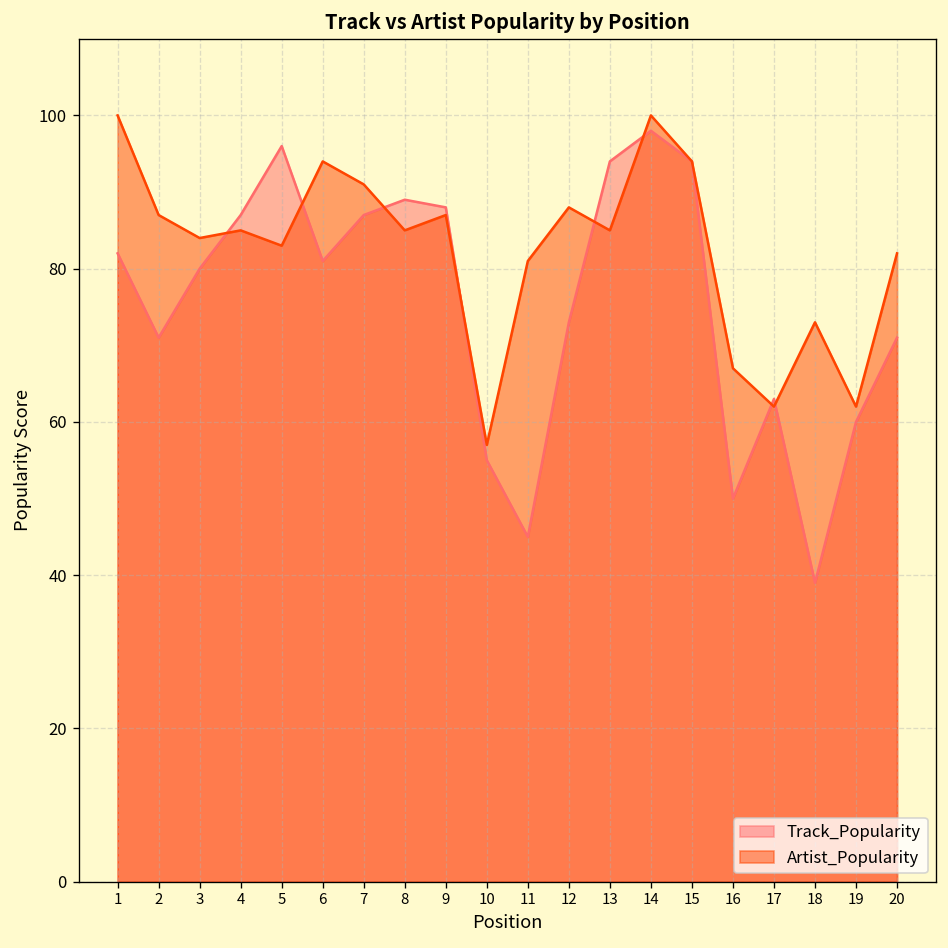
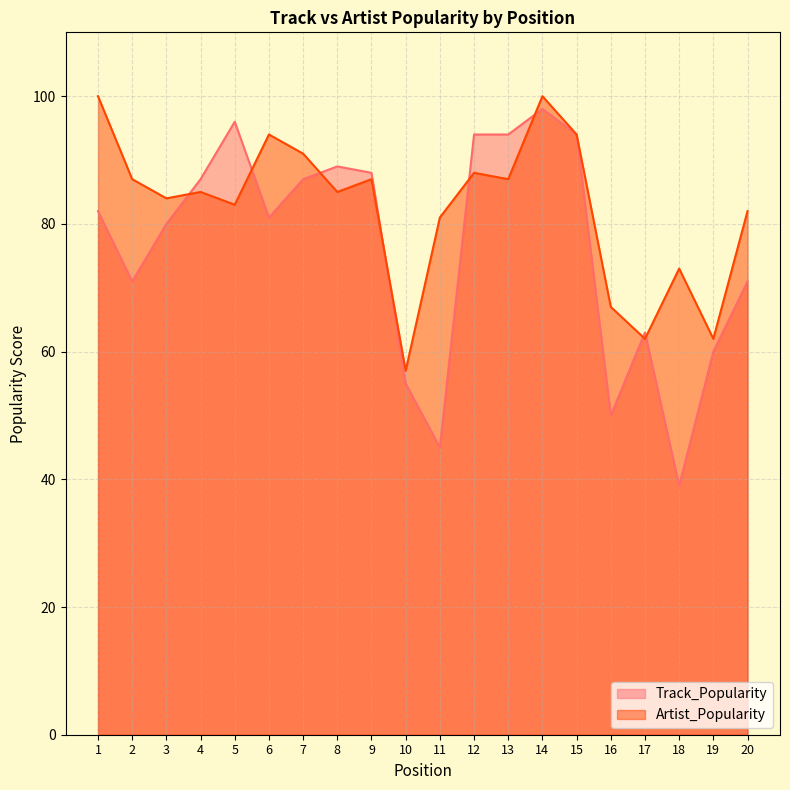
  {
    "Track_Popularity": {
      "1": 82,
      "2": 71,
      "3": 80,
      "4": 87,
      "5": 96,
      "6": 81,
      "7": 87,
      "8": 89,
      "9": 88,
      "10": 55,
      "11": 45,
-     "12": 73,
+     "12": 94,
      "13": 94,
      "14": 98,
      "16": 50,
      "17": 63,
      "18": 39,
      "19": 60,
      "20": 71
    },
    "Artist_Popularity": {
      "1": 100,
      "2": 87,
      "3": 84,
      "4": 85,
      "5": 83,
      "6": 94,
      "7": 91,
      "8": 85,
      "9": 87,
      "10": 57,
      "11": 81,
      "12": 88,
-     "13": 85,
+     "13": 87,
      "14": 100,
      "16": 67,
      "17": 62,
      "18": 73,
      "19": 62,
      "20": 82
    }
  }
